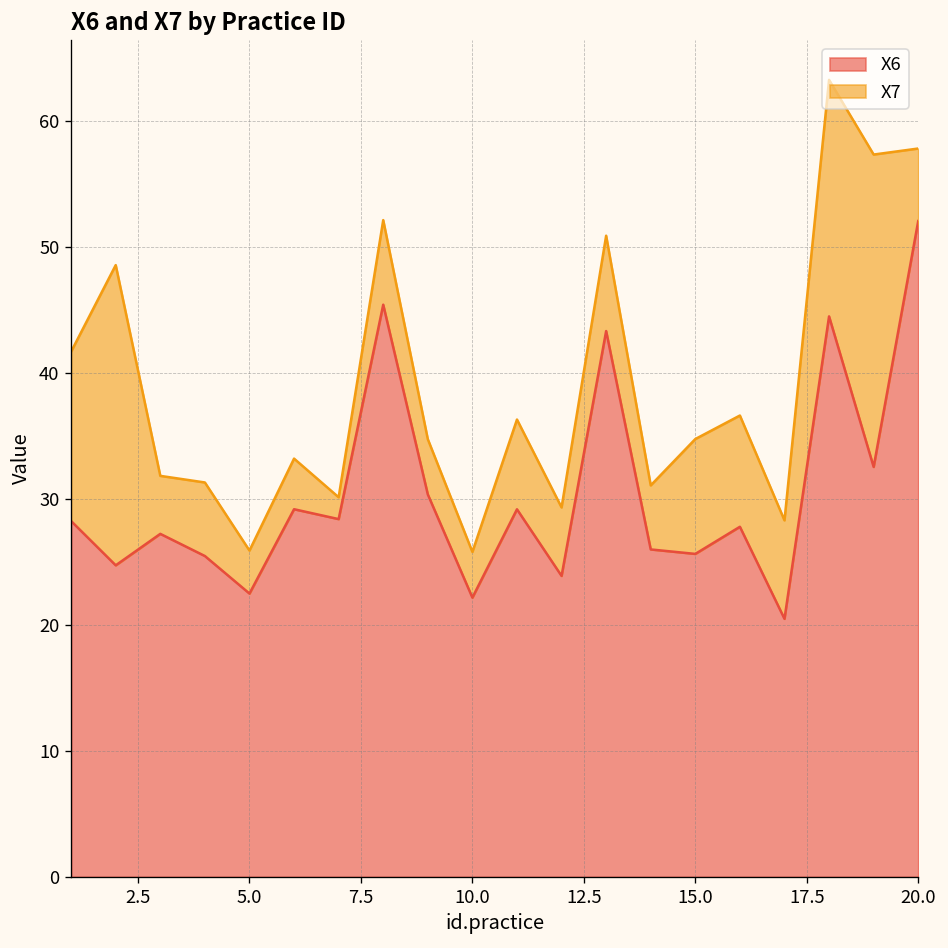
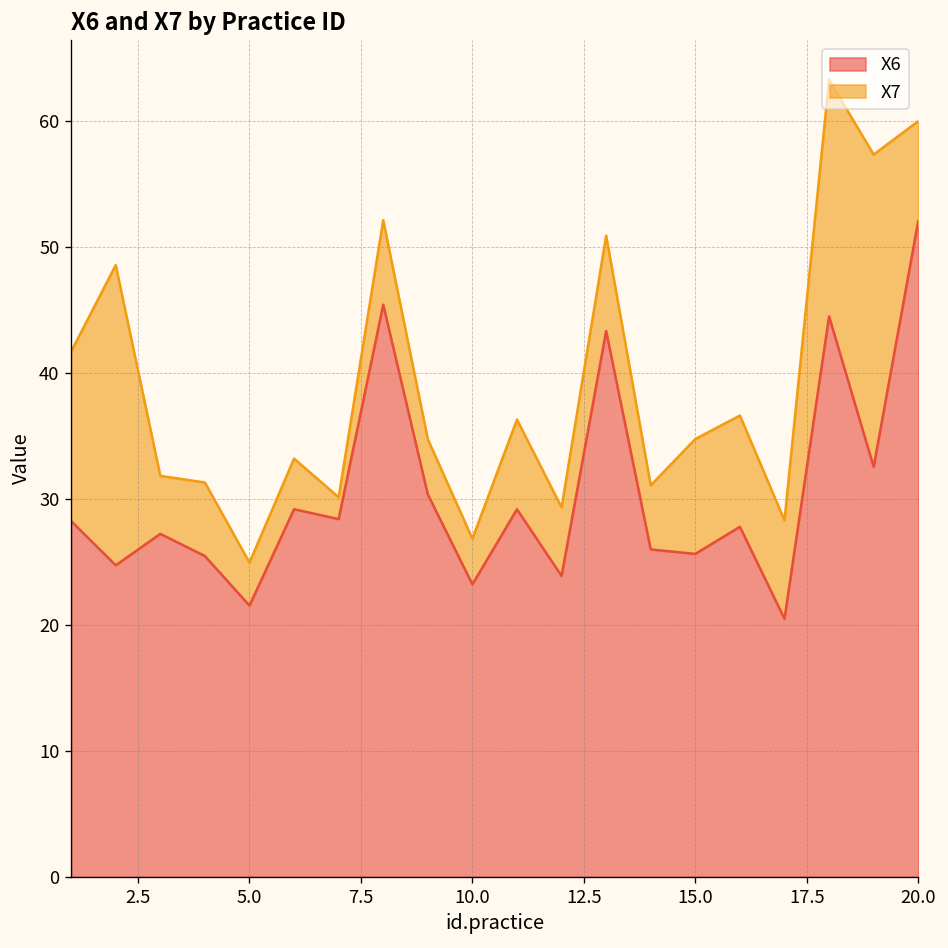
  {
    "X6": {
-     "5.0": 22.5,
-     "10.0": 22.2,
+     "5.0": 21.5,
+     "10.0": 23.2,
      "15.0": 25.6,
      "20.0": 52.0
    },
    "X7": {
      "5.0": 3.4,
      "10.0": 3.6,
      "15.0": 9.1,
-     "20.0": 5.8
+     "20.0": 7.9
    }
  }
